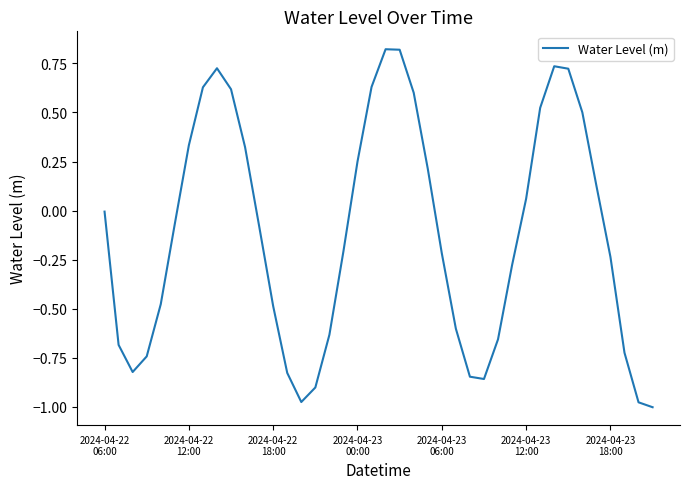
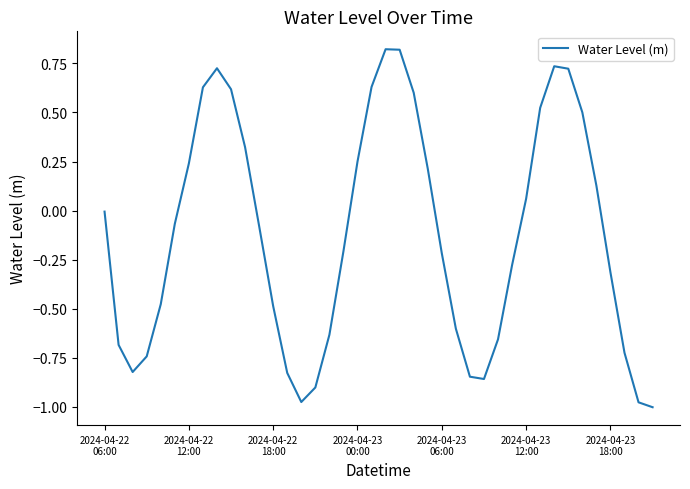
  {
    "2024-04-22 06:00": -0.01,
-   "2024-04-22 12:00": 0.33,
+   "2024-04-22 12:00": 0.24,
    "2024-04-22 18:00": -0.49,
    "2024-04-23 00:00": 0.25,
    "2024-04-23 06:00": -0.22,
    "2024-04-23 12:00": 0.06,
-   "2024-04-23 18:00": -0.24
+   "2024-04-23 18:00": -0.31
  }
